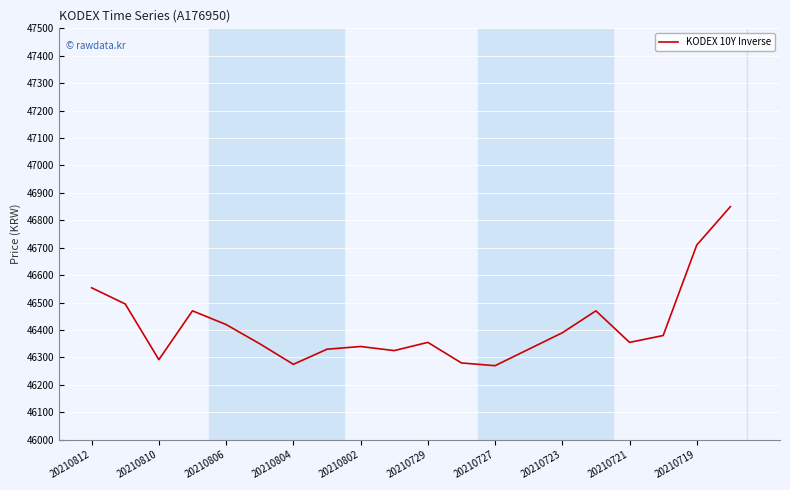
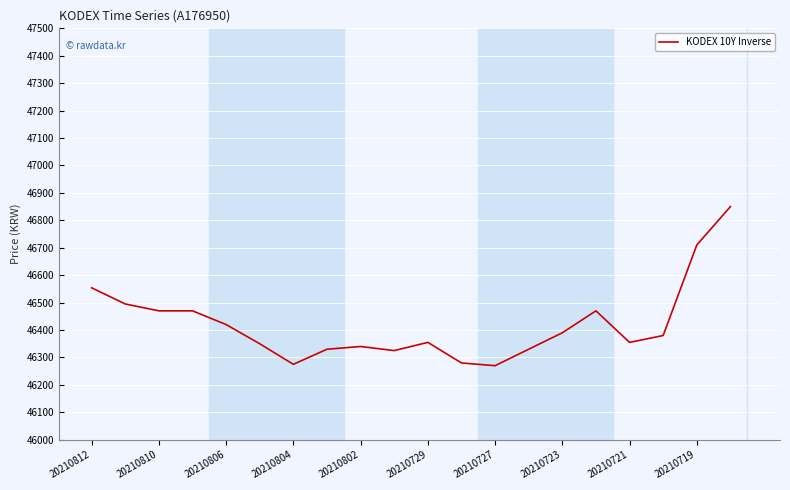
  {
    "20210812": 46550,
-   "20210810": 46290,
+   "20210810": 46470,
    "20210806": 46420,
    "20210804": 46280,
    "20210802": 46340,
    "20210729": 46360,
    "20210727": 46270,
    "20210723": 46390,
    "20210721": 46360,
    "20210719": 46710
  }
